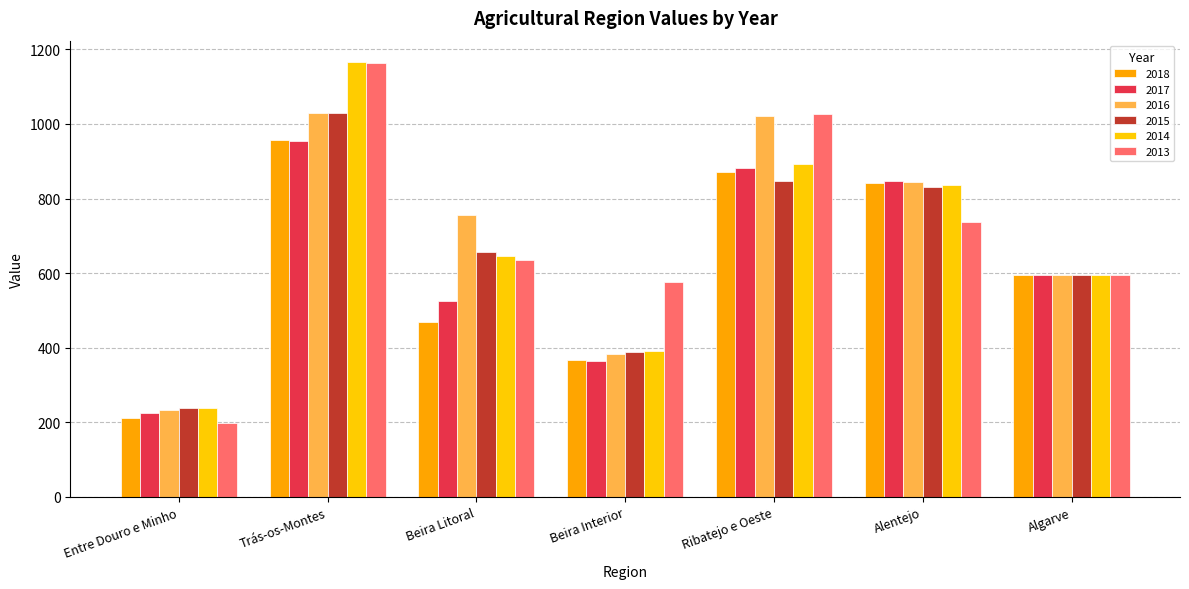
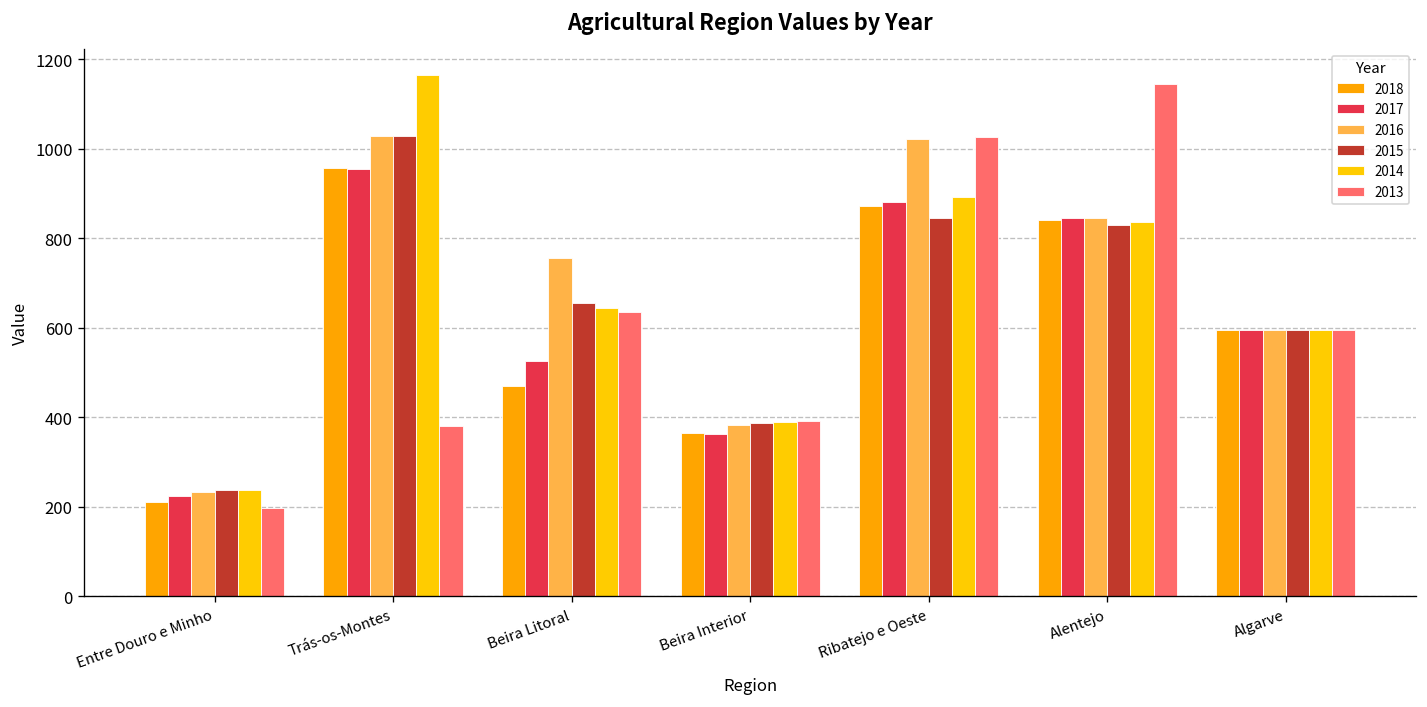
  {
    "2016": {
      "Entre Douro e Minho": 230,
      "Trás-os-Montes": 1030,
      "Beira Litoral": 760,
      "Beira Interior": 380,
      "Ribatejo e Oeste": 1020,
      "Alentejo": 850,
      "Algarve": 600
    },
    "2013": {
      "Entre Douro e Minho": 200,
-     "Trás-os-Montes": 1160,
+     "Trás-os-Montes": 380,
      "Beira Litoral": 640,
-     "Beira Interior": 580,
+     "Beira Interior": 390,
      "Ribatejo e Oeste": 1030,
-     "Alentejo": 740,
+     "Alentejo": 1140,
      "Algarve": 600
    }
  }
